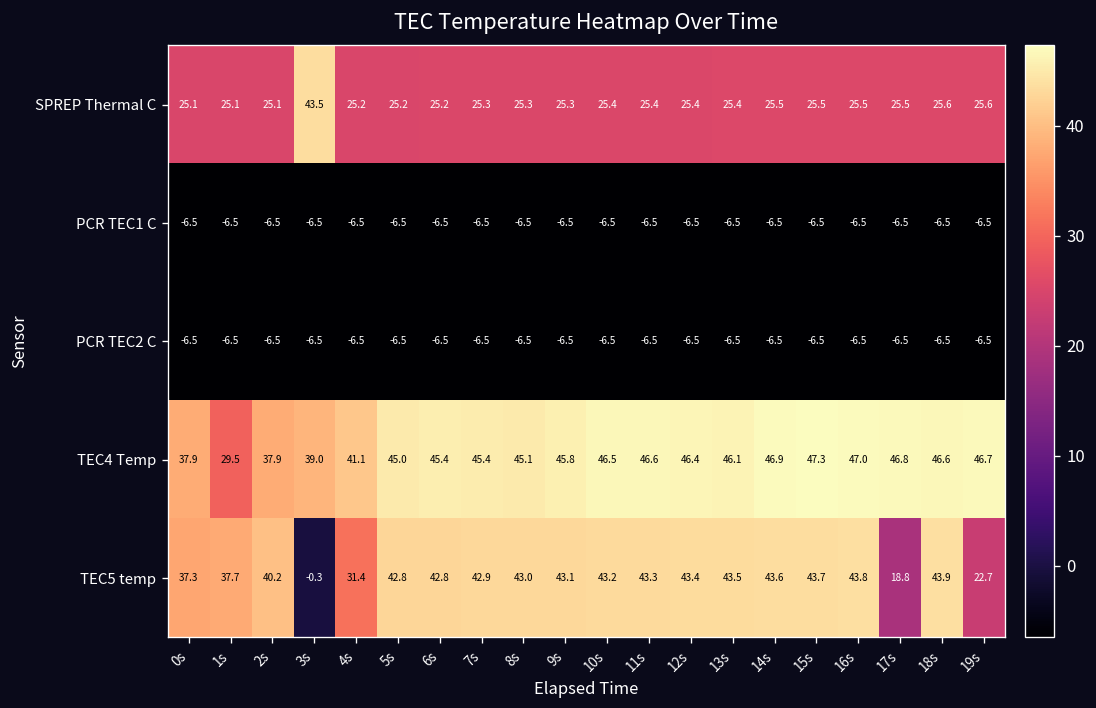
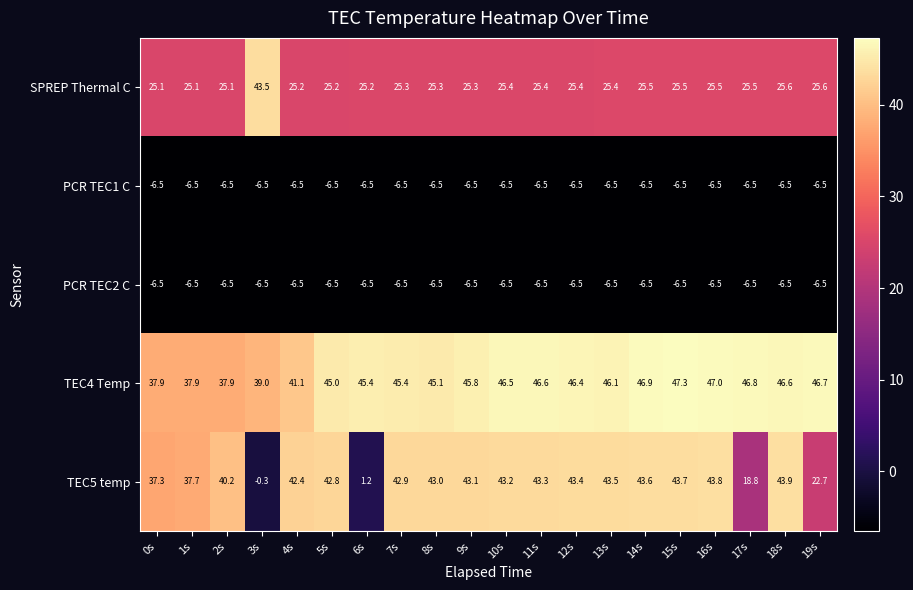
  {
    "SPREP Thermal C": {
      "0s": 25.1,
      "1s": 25.1,
      "2s": 25.1,
      "3s": 43.5,
      "4s": 25.2,
      "5s": 25.2,
      "6s": 25.2,
      "7s": 25.3,
      "8s": 25.3,
      "9s": 25.3,
      "10s": 25.4,
      "11s": 25.4,
      "12s": 25.4,
      "13s": 25.4,
      "14s": 25.5,
      "15s": 25.5,
      "16s": 25.5,
      "17s": 25.5,
      "18s": 25.6,
      "19s": 25.6
    },
    "PCR TEC1 C": {
      "0s": -6.5,
      "1s": -6.5,
      "2s": -6.5,
      "3s": -6.5,
      "4s": -6.5,
      "5s": -6.5,
      "6s": -6.5,
      "7s": -6.5,
      "8s": -6.5,
      "9s": -6.5,
      "10s": -6.5,
      "11s": -6.5,
      "12s": -6.5,
      "13s": -6.5,
      "14s": -6.5,
      "15s": -6.5,
      "16s": -6.5,
      "17s": -6.5,
      "18s": -6.5,
      "19s": -6.5
    },
    "PCR TEC2 C": {
      "0s": -6.5,
      "1s": -6.5,
      "2s": -6.5,
      "3s": -6.5,
      "4s": -6.5,
      "5s": -6.5,
      "6s": -6.5,
      "7s": -6.5,
      "8s": -6.5,
      "9s": -6.5,
      "10s": -6.5,
      "11s": -6.5,
      "12s": -6.5,
      "13s": -6.5,
      "14s": -6.5,
      "15s": -6.5,
      "16s": -6.5,
      "17s": -6.5,
      "18s": -6.5,
      "19s": -6.5
    },
    "TEC4 Temp": {
      "0s": 37.9,
-     "1s": 29.5,
+     "1s": 37.9,
      "2s": 37.9,
      "3s": 39.0,
      "4s": 41.1,
      "5s": 45.0,
      "6s": 45.4,
      "7s": 45.4,
      "8s": 45.1,
      "9s": 45.8,
      "10s": 46.5,
      "11s": 46.6,
      "12s": 46.4,
      "13s": 46.1,
      "14s": 46.9,
      "15s": 47.3,
      "16s": 47.0,
      "17s": 46.8,
      "18s": 46.6,
      "19s": 46.7
    },
    "TEC5 temp": {
      "0s": 37.3,
      "1s": 37.7,
      "2s": 40.2,
      "3s": -0.3,
-     "4s": 31.4,
+     "4s": 42.4,
      "5s": 42.8,
-     "6s": 42.8,
+     "6s": 1.2,
      "7s": 42.9,
      "8s": 43.0,
      "9s": 43.1,
      "10s": 43.2,
      "11s": 43.3,
      "12s": 43.4,
      "13s": 43.5,
      "14s": 43.6,
      "15s": 43.7,
      "16s": 43.8,
      "17s": 18.8,
      "18s": 43.9,
      "19s": 22.7
    }
  }
